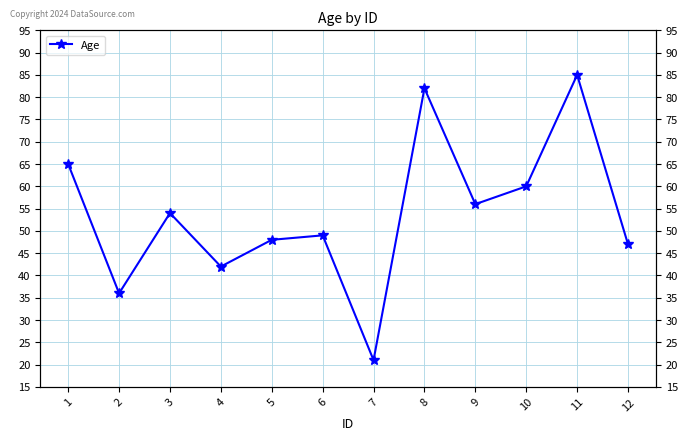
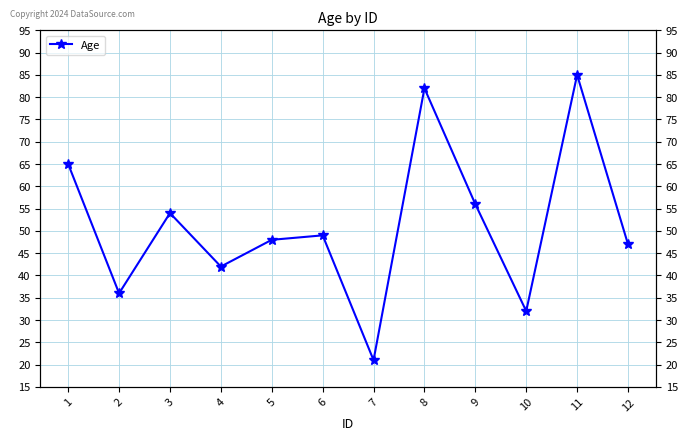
  {
    "1": 65,
    "2": 36,
    "3": 54,
    "4": 42,
    "5": 48,
    "6": 49,
    "7": 21,
    "8": 82,
    "9": 56,
-   "10": 60,
+   "10": 32,
    "11": 85,
    "12": 47
  }
